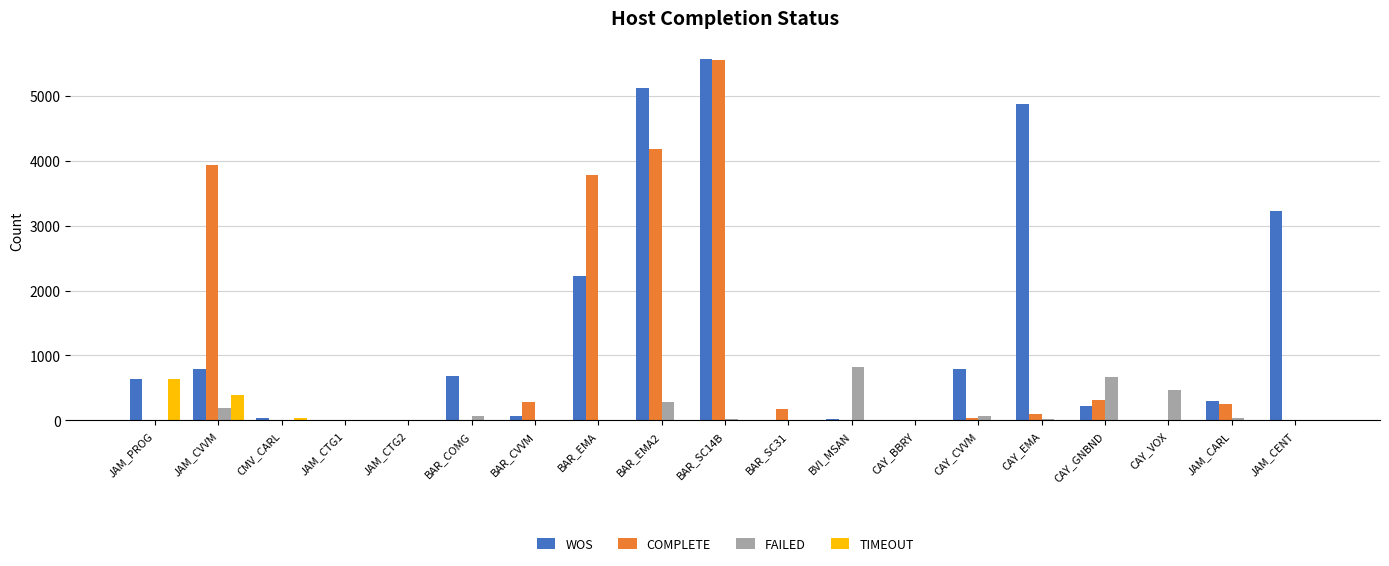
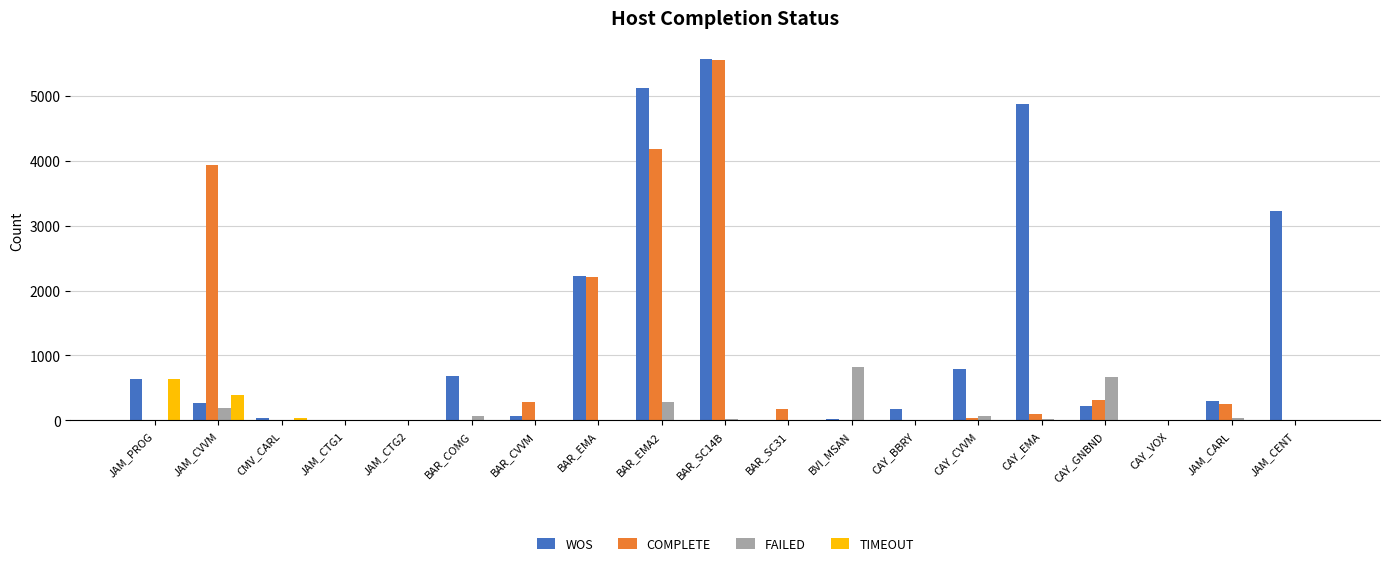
  {
    "WOS": {
      "JAM_PROG": 600,
-     "JAM_CVVM": 800,
+     "JAM_CVVM": 300,
      "BAR_COMG": 700,
      "BAR_CVVM": 100,
      "BAR_EMA": 2200,
      "BAR_EMA2": 5100,
      "BAR_SC14B": 5600,
-     "CAY_BBRY": 0,
+     "CAY_BBRY": 200,
      "CAY_CVVM": 800,
      "CAY_EMA": 4900,
      "CAY_GNBND": 200,
      "JAM_CARL": 300,
      "JAM_CENT": 3200
    },
    "COMPLETE": {
      "JAM_PROG": 0,
      "JAM_CVVM": 3900,
      "CMV_CARL": 0,
      "JAM_CTG1": 0,
      "JAM_CTG2": 0,
      "BAR_COMG": 0,
      "BAR_CVVM": 300,
-     "BAR_EMA": 3800,
+     "BAR_EMA": 2200,
      "BAR_EMA2": 4200,
      "BAR_SC14B": 5500,
      "BAR_SC31": 200,
      "BVI_MSAN": 0,
      "CAY_BBRY": 0,
      "CAY_CVVM": 0,
      "CAY_EMA": 100,
      "CAY_GNBND": 300,
      "CAY_VOX": 0,
      "JAM_CARL": 300
    },
    "FAILED": {
      "JAM_PROG": 0,
      "JAM_CVVM": 200,
      "CMV_CARL": 0,
      "JAM_CTG1": 0,
      "JAM_CTG2": 0,
      "BAR_COMG": 100,
      "BAR_EMA2": 300,
      "BAR_SC31": 0,
      "BVI_MSAN": 800,
      "CAY_CVVM": 100,
      "CAY_GNBND": 700,
-     "CAY_VOX": 500,
+     "CAY_VOX": 0,
      "JAM_CARL": 0,
      "JAM_CENT": 0
    },
    "TIMEOUT": {
      "JAM_PROG": 600,
      "JAM_CVVM": 400,
      "BAR_COMG": 0,
      "BAR_CVVM": 0,
      "BAR_EMA": 0,
      "BAR_EMA2": 0,
      "BAR_SC14B": 0,
      "BAR_SC31": 0,
      "BVI_MSAN": 0,
      "CAY_BBRY": 0,
      "CAY_CVVM": 0,
      "CAY_EMA": 0,
      "CAY_GNBND": 0,
      "CAY_VOX": 0,
      "JAM_CARL": 0,
      "JAM_CENT": 0
    }
  }
